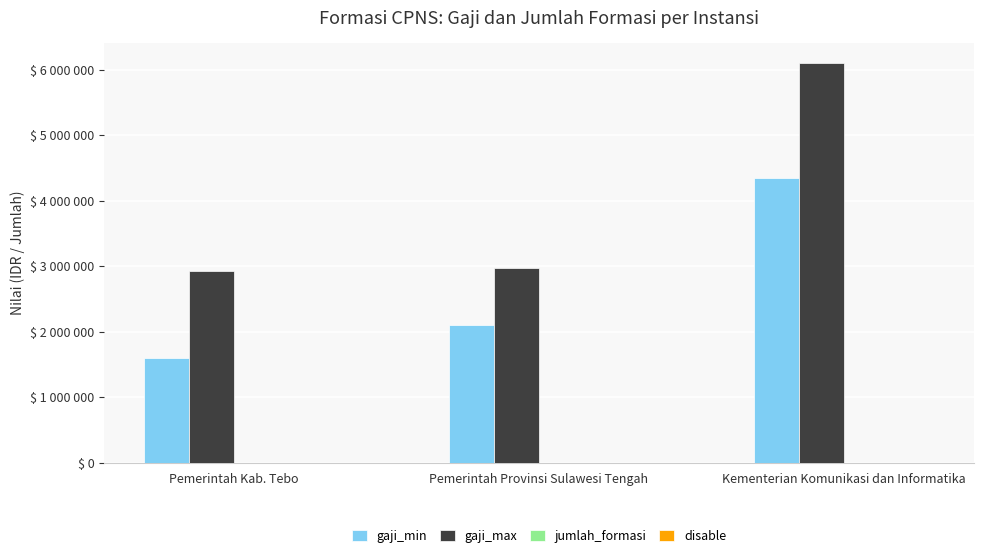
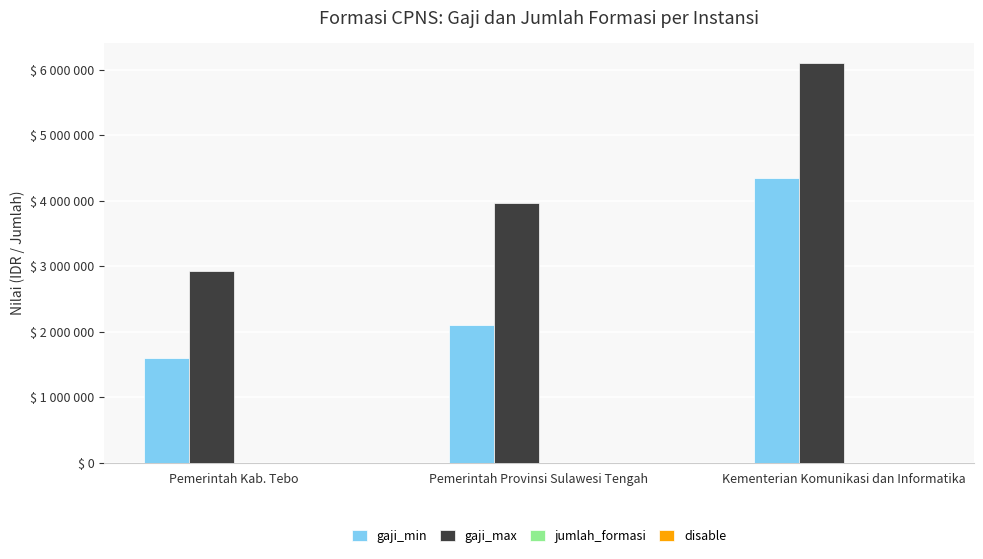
  {
    "gaji_min": {
      "Pemerintah Kab. Tebo": "$ 1600000",
      "Pemerintah Provinsi Sulawesi Tengah": "$ 2100000",
      "Kementerian Komunikasi dan Informatika": "$ 4300000"
    },
    "gaji_max": {
      "Pemerintah Kab. Tebo": "$ 2900000",
-     "Pemerintah Provinsi Sulawesi Tengah": "$ 3000000",
+     "Pemerintah Provinsi Sulawesi Tengah": "$ 4000000",
      "Kementerian Komunikasi dan Informatika": "$ 6100000"
    },
    "disable": {
      "Kementerian Komunikasi dan Informatika": "$ 0"
    }
  }
